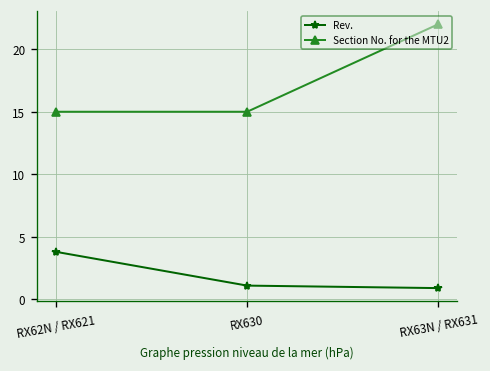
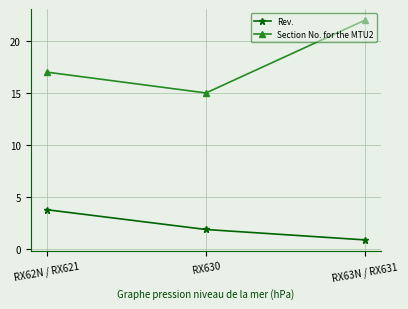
  {
    "Rev.": {
      "RX62N / RX621": 3.8,
-     "RX630": 1.1,
+     "RX630": 1.9,
      "RX63N / RX631": 0.9
    },
    "Section No. for the MTU2": {
-     "RX62N / RX621": 15,
+     "RX62N / RX621": 17,
      "RX630": 15
    }
  }
